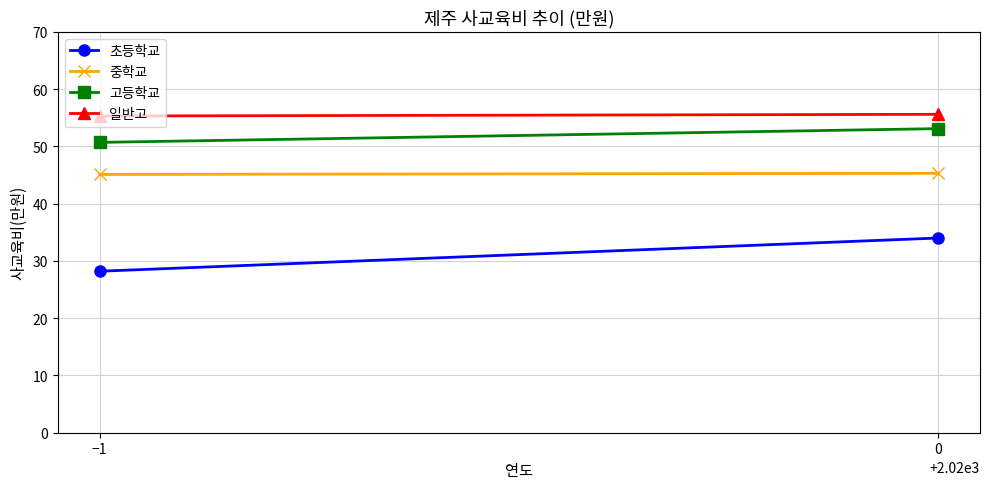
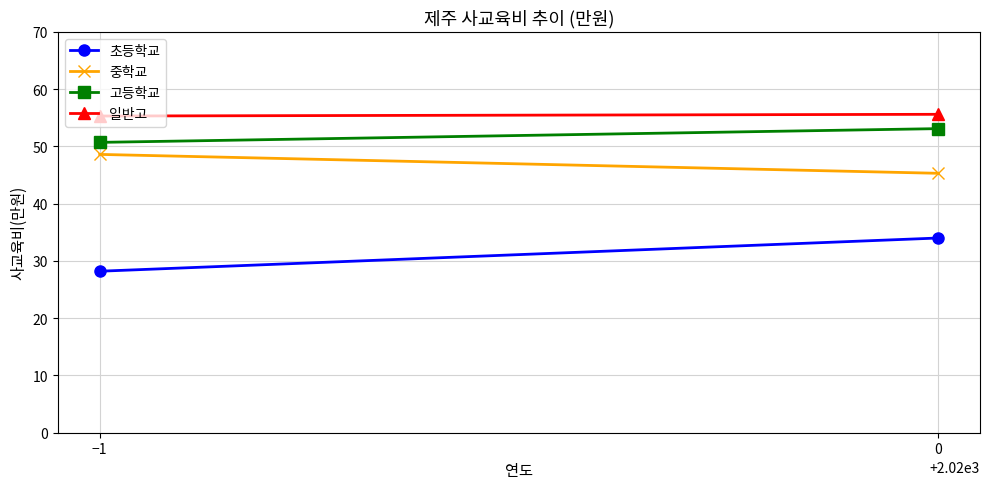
  {
    "초등학교": {
      "−1": 28,
      "0": 34
    },
    "중학교": {
-     "−1": 45,
+     "−1": 49,
      "0": 45
    },
    "고등학교": {
      "−1": 51,
      "0": 53
    },
    "일반고": {
      "0": 56
    }
  }
